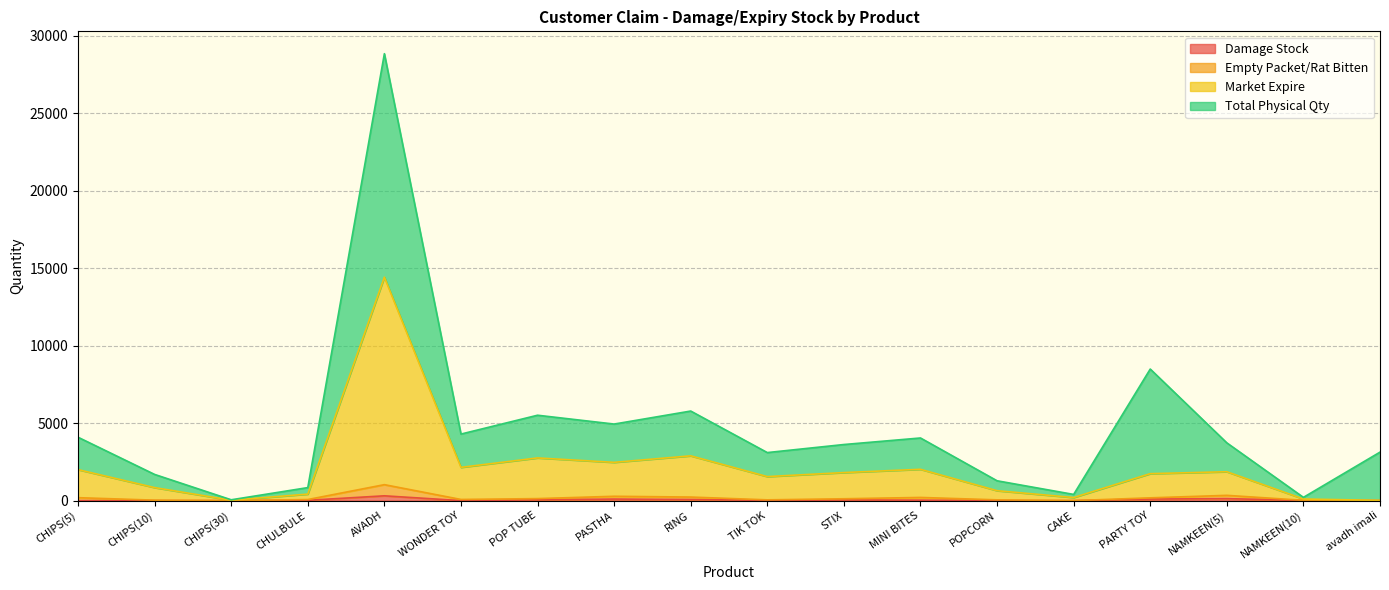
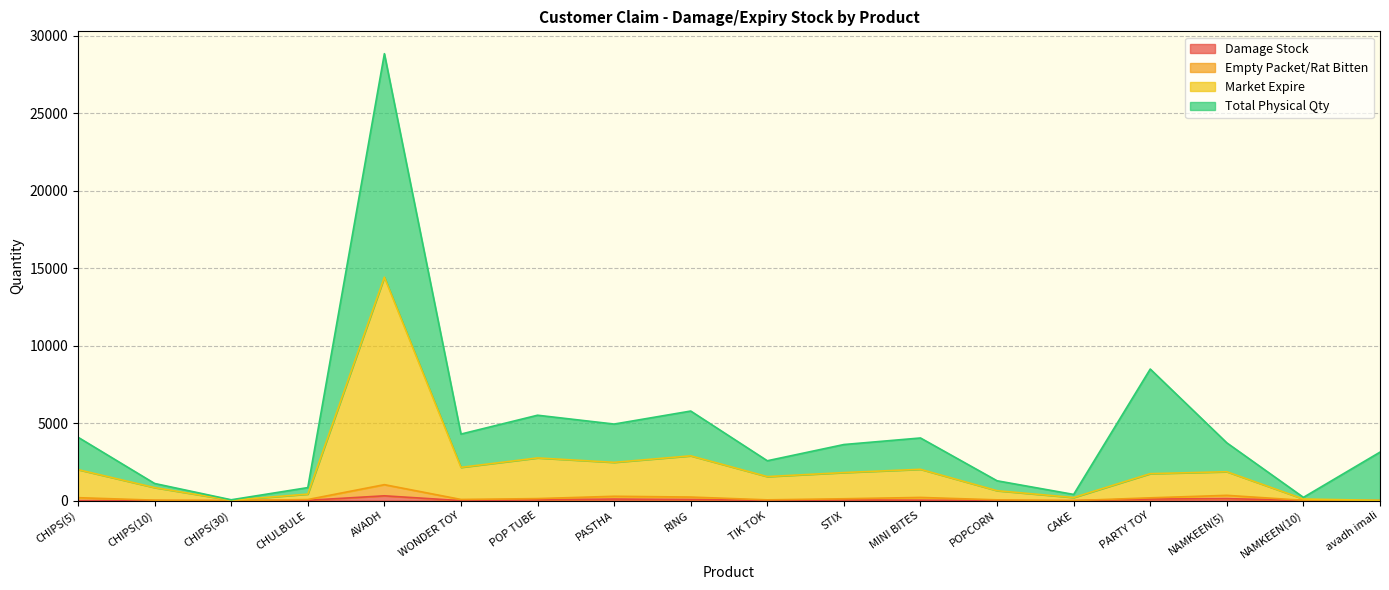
  {
    "Damage Stock": {
      "CHIPS(5)": 0,
      "AVADH": 300,
      "PASTHA": 100,
      "MINI BITES": 0,
      "NAMKEEN(5)": 100
    },
    "Total Physical Qty": {
      "CHIPS(5)": 2100,
-     "CHIPS(10)": 900,
+     "CHIPS(10)": 300,
      "CHULBULE": 400,
      "AVADH": 14400,
      "WONDER TOY": 2100,
      "POP TUBE": 2800,
      "PASTHA": 2500,
      "RING": 2900,
-     "TIK TOK": 1600,
+     "TIK TOK": 1000,
      "STIX": 1800,
      "MINI BITES": 2000,
      "POPCORN": 600,
      "CAKE": 200,
      "PARTY TOY": 6800,
      "NAMKEEN(5)": 1900,
      "avadh imali": 3100
    }
  }
